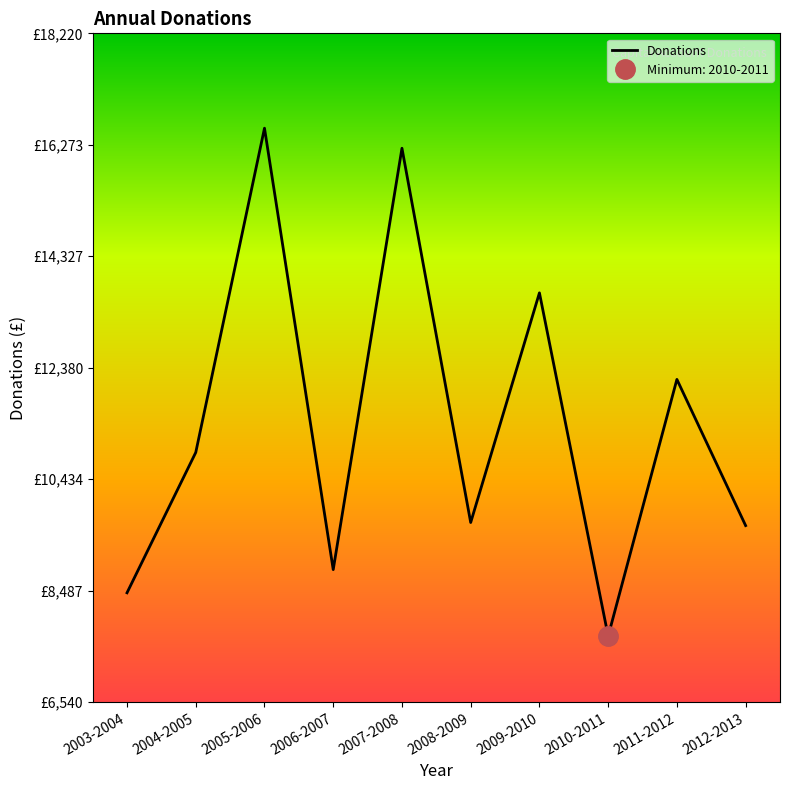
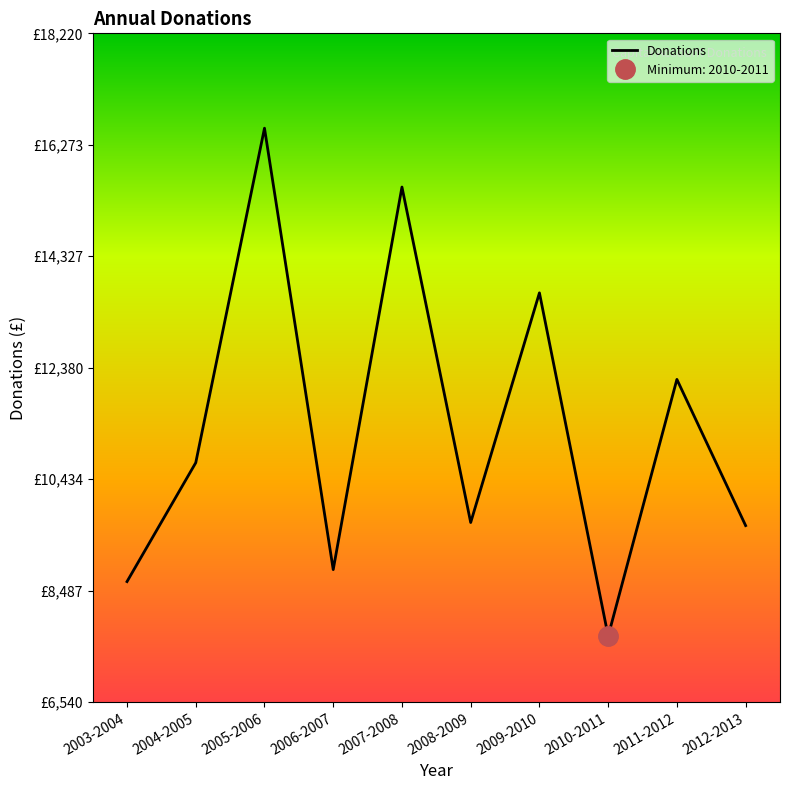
  {
    "Donations": {
-     "2003-2004": "£8,500",
-     "2004-2005": "£10,900",
+     "2003-2004": "£8,600",
+     "2004-2005": "£10,700",
      "2005-2006": "£16,600",
      "2006-2007": "£8,900",
-     "2007-2008": "£16,200",
+     "2007-2008": "£15,500",
      "2008-2009": "£9,700",
      "2009-2010": "£13,700",
      "2011-2012": "£12,200",
      "2012-2013": "£9,600"
    }
  }
